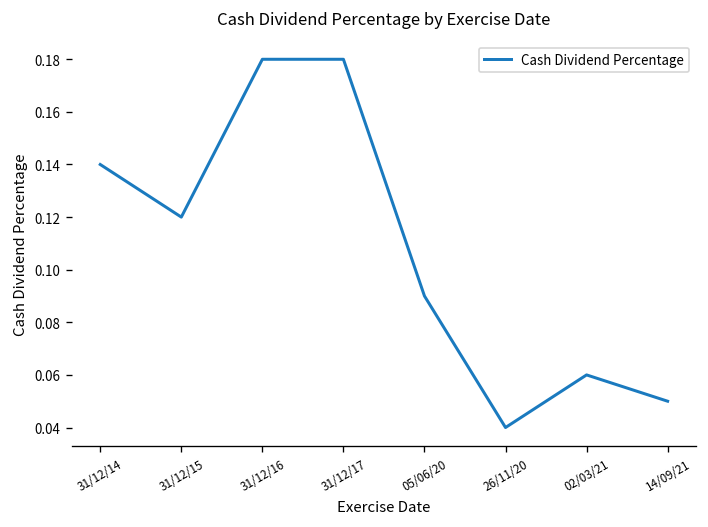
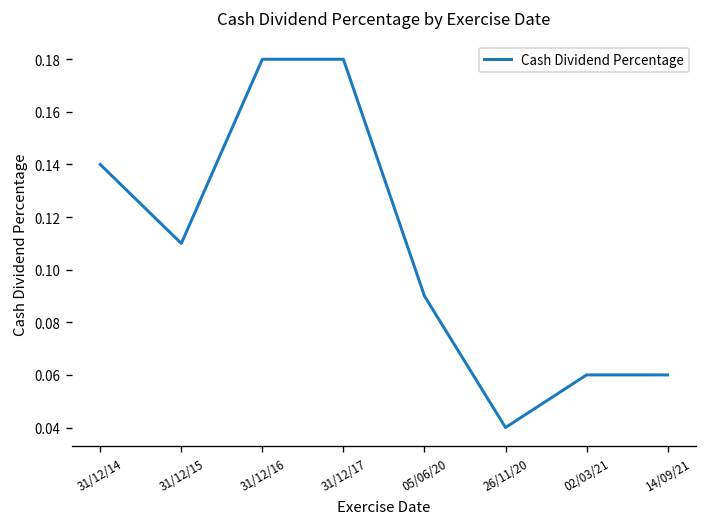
  {
    "31/12/14": 0.14,
-   "31/12/15": 0.12,
+   "31/12/15": 0.11,
    "31/12/16": 0.18,
    "31/12/17": 0.18,
    "05/06/20": 0.09,
    "26/11/20": 0.04,
    "02/03/21": 0.06,
-   "14/09/21": 0.05
+   "14/09/21": 0.06
  }
